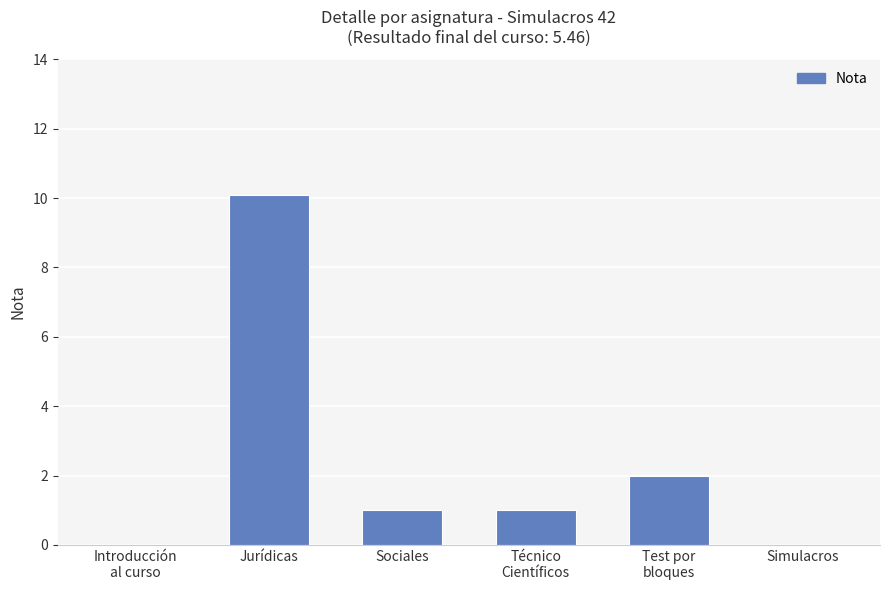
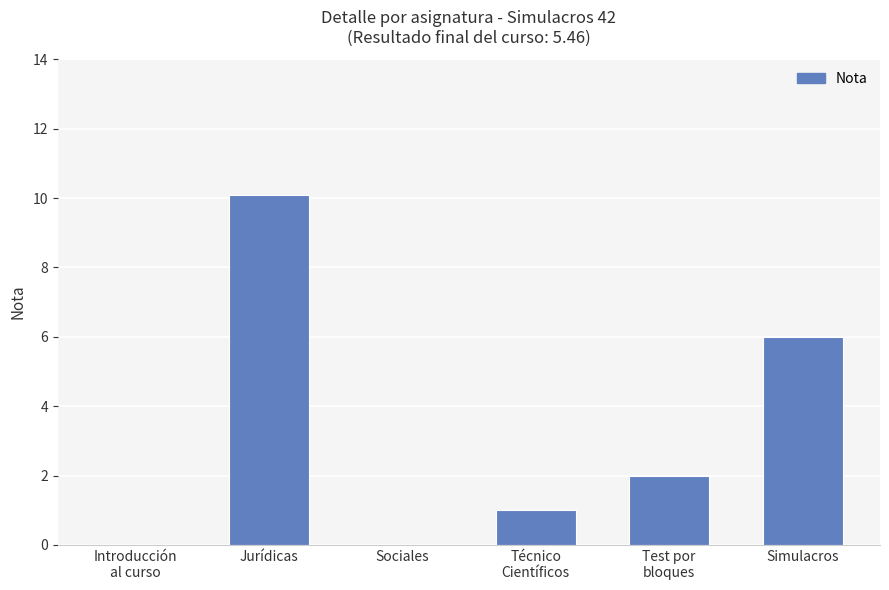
  {
    "Introducción al curso": 0,
    "Jurídicas": 10.1,
-   "Sociales": 1,
+   "Sociales": 0,
    "Técnico Científicos": 1,
    "Test por bloques": 2,
-   "Simulacros": 0
+   "Simulacros": 6
  }
